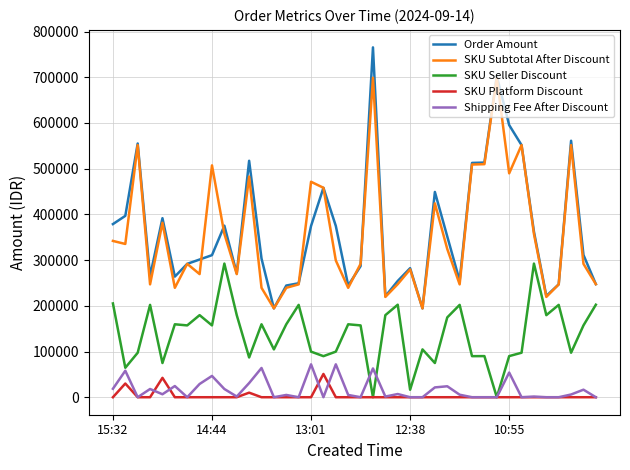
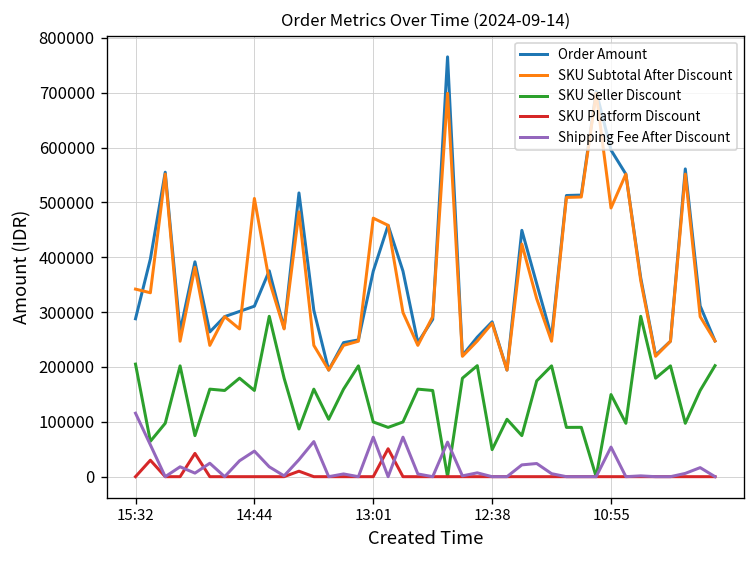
  {
    "Order Amount": {
-     "15:32": 380000,
+     "15:32": 290000,
      "14:44": 310000,
      "13:01": 370000,
      "10:55": 600000
    },
    "SKU Subtotal After Discount": {
      "15:32": 340000,
      "14:44": 510000,
      "13:01": 470000,
      "10:55": 490000
    },
    "SKU Seller Discount": {
      "15:32": 210000,
      "14:44": 160000,
      "13:01": 100000,
-     "12:38": 20000,
-     "10:55": 90000
+     "12:38": 50000,
+     "10:55": 150000
    },
    "SKU Platform Discount": {
      "15:32": 0,
      "14:44": 0,
      "13:01": 0,
      "10:55": 0
    },
    "Shipping Fee After Discount": {
-     "15:32": 20000,
+     "15:32": 120000,
      "14:44": 50000,
      "13:01": 70000,
      "10:55": 50000
    }
  }
